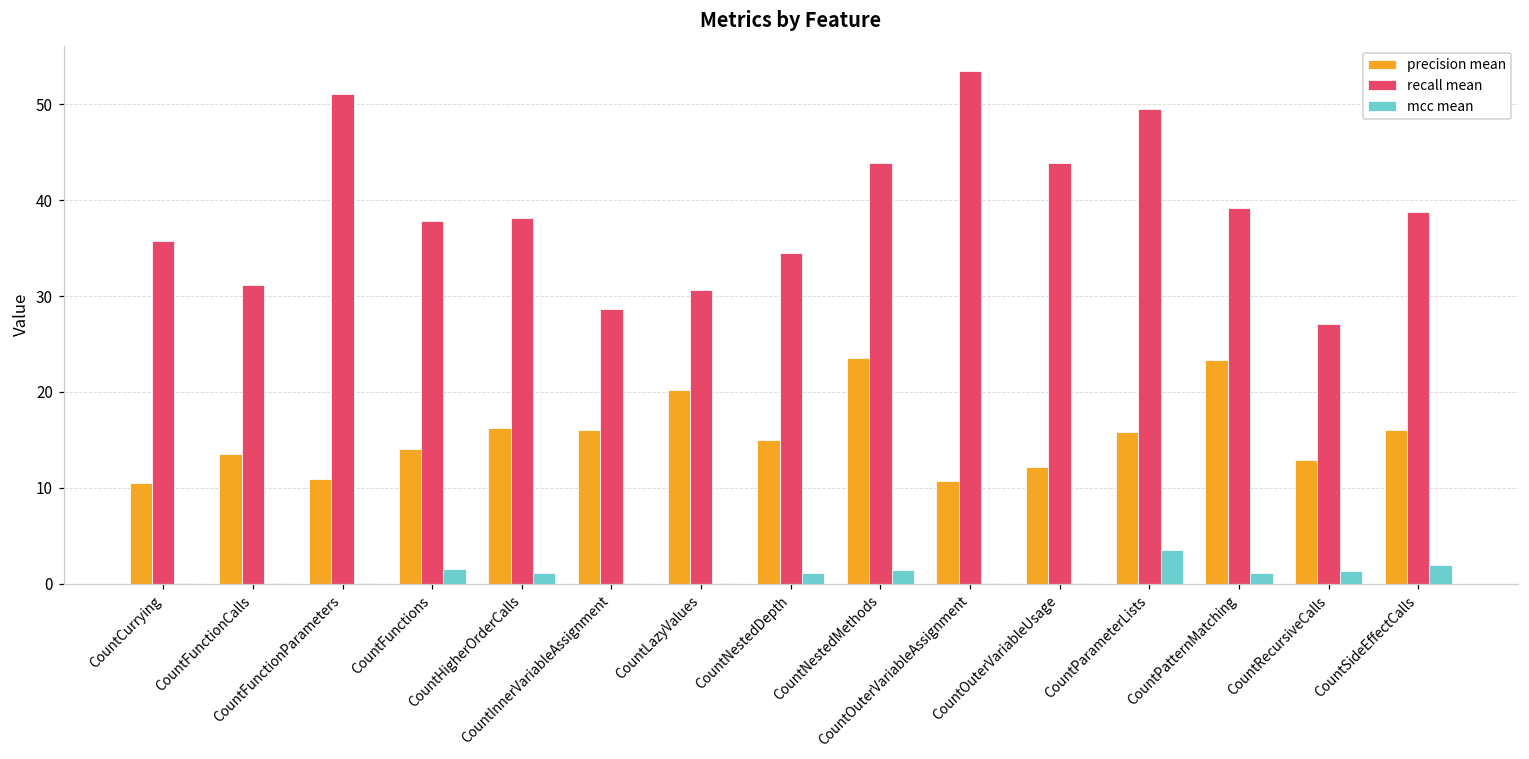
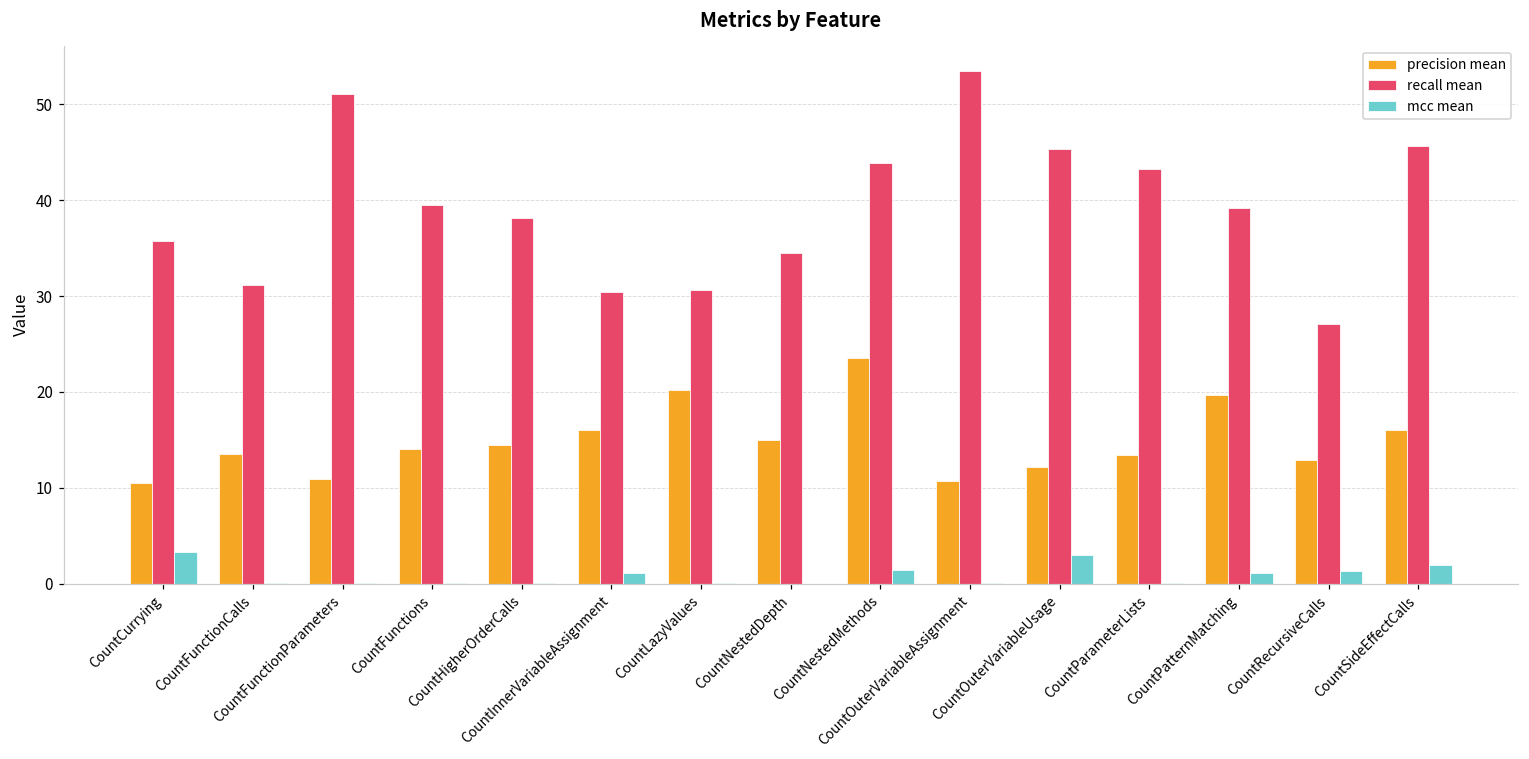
  {
    "precision mean": {
      "CountCurrying": 11,
      "CountFunctionCalls": 13,
      "CountFunctionParameters": 11,
      "CountFunctions": 14,
-     "CountHigherOrderCalls": 16,
+     "CountHigherOrderCalls": 14,
      "CountInnerVariableAssignment": 16,
      "CountLazyValues": 20,
      "CountNestedDepth": 15,
      "CountNestedMethods": 24,
      "CountOuterVariableAssignment": 11,
      "CountOuterVariableUsage": 12,
-     "CountParameterLists": 16,
-     "CountPatternMatching": 23,
+     "CountParameterLists": 13,
+     "CountPatternMatching": 20,
      "CountRecursiveCalls": 13,
      "CountSideEffectCalls": 16
    },
    "recall mean": {
      "CountCurrying": 36,
      "CountFunctionCalls": 31,
      "CountFunctionParameters": 51,
-     "CountFunctions": 38,
+     "CountFunctions": 40,
      "CountHigherOrderCalls": 38,
-     "CountInnerVariableAssignment": 29,
+     "CountInnerVariableAssignment": 30,
      "CountLazyValues": 31,
      "CountNestedDepth": 35,
      "CountNestedMethods": 44,
      "CountOuterVariableAssignment": 53,
-     "CountOuterVariableUsage": 44,
-     "CountParameterLists": 50,
+     "CountOuterVariableUsage": 45,
+     "CountParameterLists": 43,
      "CountPatternMatching": 39,
      "CountRecursiveCalls": 27,
-     "CountSideEffectCalls": 39
+     "CountSideEffectCalls": 46
    },
    "mcc mean": {
-     "CountCurrying": 0,
-     "CountFunctions": 2,
-     "CountHigherOrderCalls": 1,
-     "CountInnerVariableAssignment": 0,
-     "CountNestedDepth": 1,
+     "CountCurrying": 3,
+     "CountFunctions": 0,
+     "CountHigherOrderCalls": 0,
+     "CountInnerVariableAssignment": 1,
+     "CountNestedDepth": 0,
      "CountNestedMethods": 1,
-     "CountOuterVariableUsage": 0,
-     "CountParameterLists": 3,
+     "CountOuterVariableUsage": 3,
+     "CountParameterLists": 0,
      "CountPatternMatching": 1,
      "CountRecursiveCalls": 1,
      "CountSideEffectCalls": 2
    }
  }
